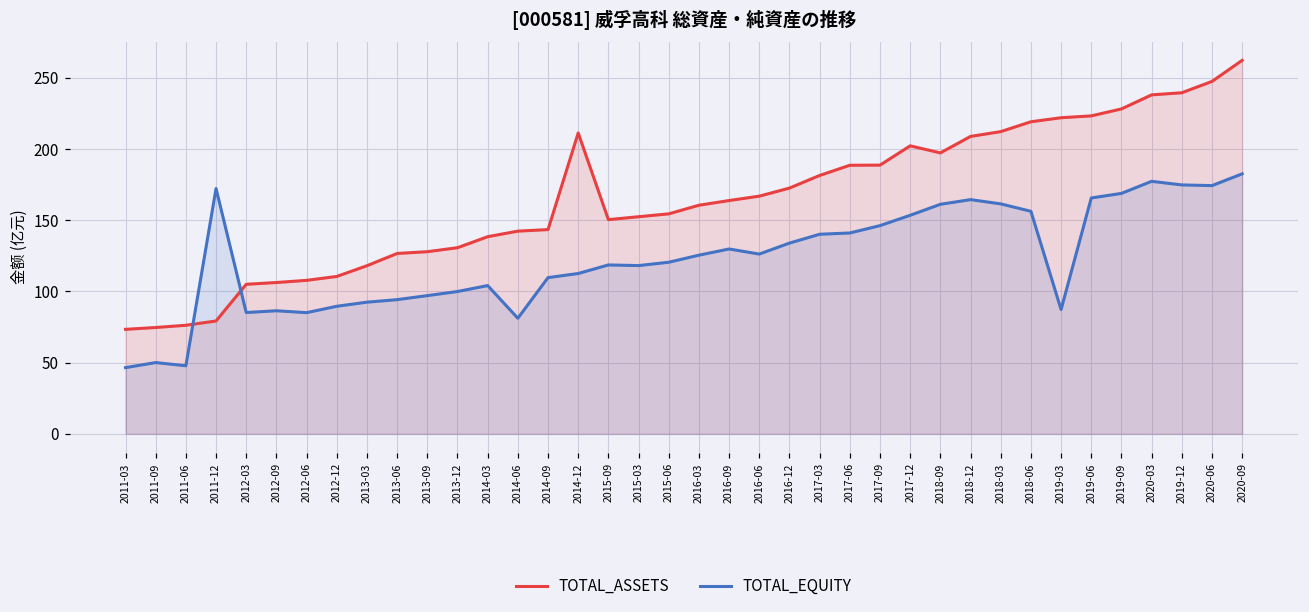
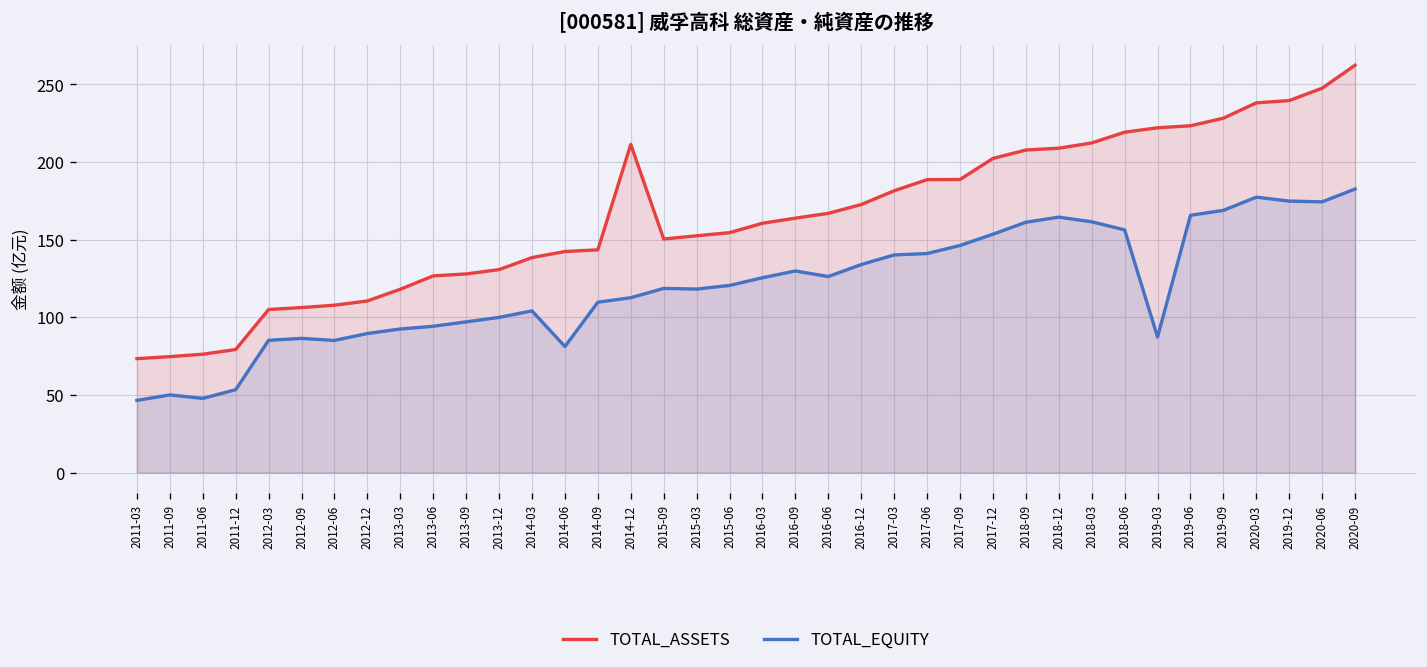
  {
    "TOTAL_ASSETS": {
      "2011-03": 73,
      "2011-09": 75,
      "2011-06": 76,
      "2011-12": 79,
      "2012-03": 105,
      "2012-09": 106,
      "2012-06": 108,
      "2012-12": 111,
      "2013-03": 118,
      "2013-06": 127,
      "2013-09": 128,
      "2013-12": 131,
      "2014-03": 138,
      "2014-06": 142,
      "2014-09": 143,
      "2014-12": 211,
      "2015-09": 150,
      "2015-03": 153,
      "2015-06": 155,
      "2016-03": 161,
      "2016-09": 164,
      "2016-06": 167,
      "2016-12": 173,
      "2017-03": 181,
      "2017-06": 189,
      "2017-09": 189,
      "2017-12": 202,
-     "2018-09": 197,
+     "2018-09": 208,
      "2018-12": 209,
      "2018-03": 212,
      "2018-06": 219,
      "2019-03": 222,
      "2019-06": 223,
      "2019-09": 228,
      "2020-03": 238,
      "2019-12": 240,
      "2020-06": 248,
      "2020-09": 262
    },
    "TOTAL_EQUITY": {
      "2011-03": 47,
      "2011-09": 50,
      "2011-06": 48,
-     "2011-12": 172,
+     "2011-12": 53,
      "2012-03": 85,
      "2012-09": 86,
      "2012-06": 85,
      "2012-12": 90,
      "2013-03": 92,
      "2013-06": 94,
      "2013-09": 97,
      "2013-12": 100,
      "2014-03": 104,
      "2014-06": 81,
      "2014-09": 110,
      "2014-12": 113,
      "2015-09": 119,
      "2015-03": 118,
      "2015-06": 121,
      "2016-03": 126,
      "2016-09": 130,
      "2016-06": 126,
      "2016-12": 134,
      "2017-03": 140,
      "2017-06": 141,
      "2017-09": 146,
      "2017-12": 154,
      "2018-09": 161,
      "2018-12": 165,
      "2018-03": 162,
      "2018-06": 156,
      "2019-03": 87,
      "2019-06": 166,
      "2019-09": 169,
      "2020-03": 177,
      "2019-12": 175,
      "2020-06": 174,
      "2020-09": 183
    }
  }
